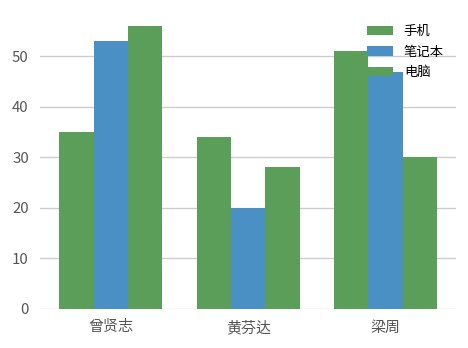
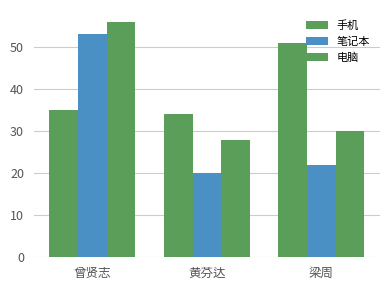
  {
    "笔记本": {
      "曾贤志": 53,
      "黄芬达": 20,
-     "梁周": 47
+     "梁周": 22
    }
  }
